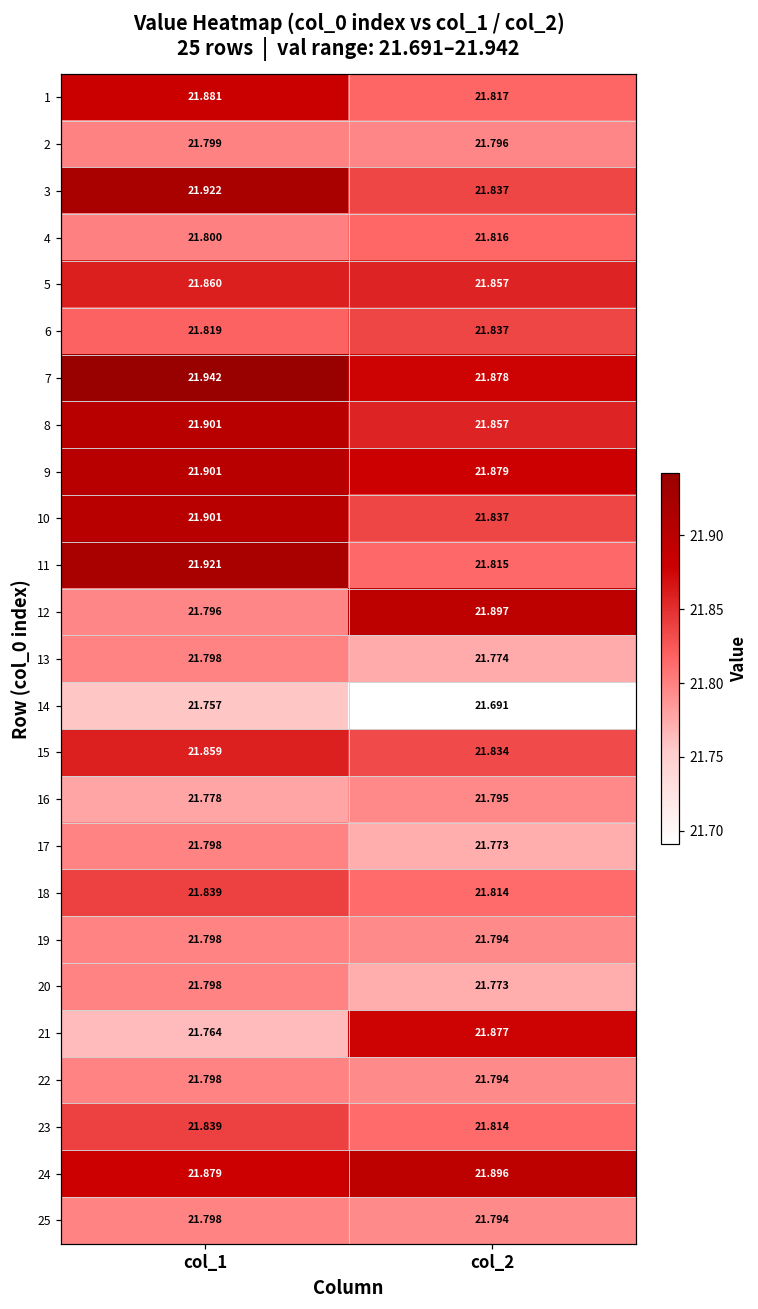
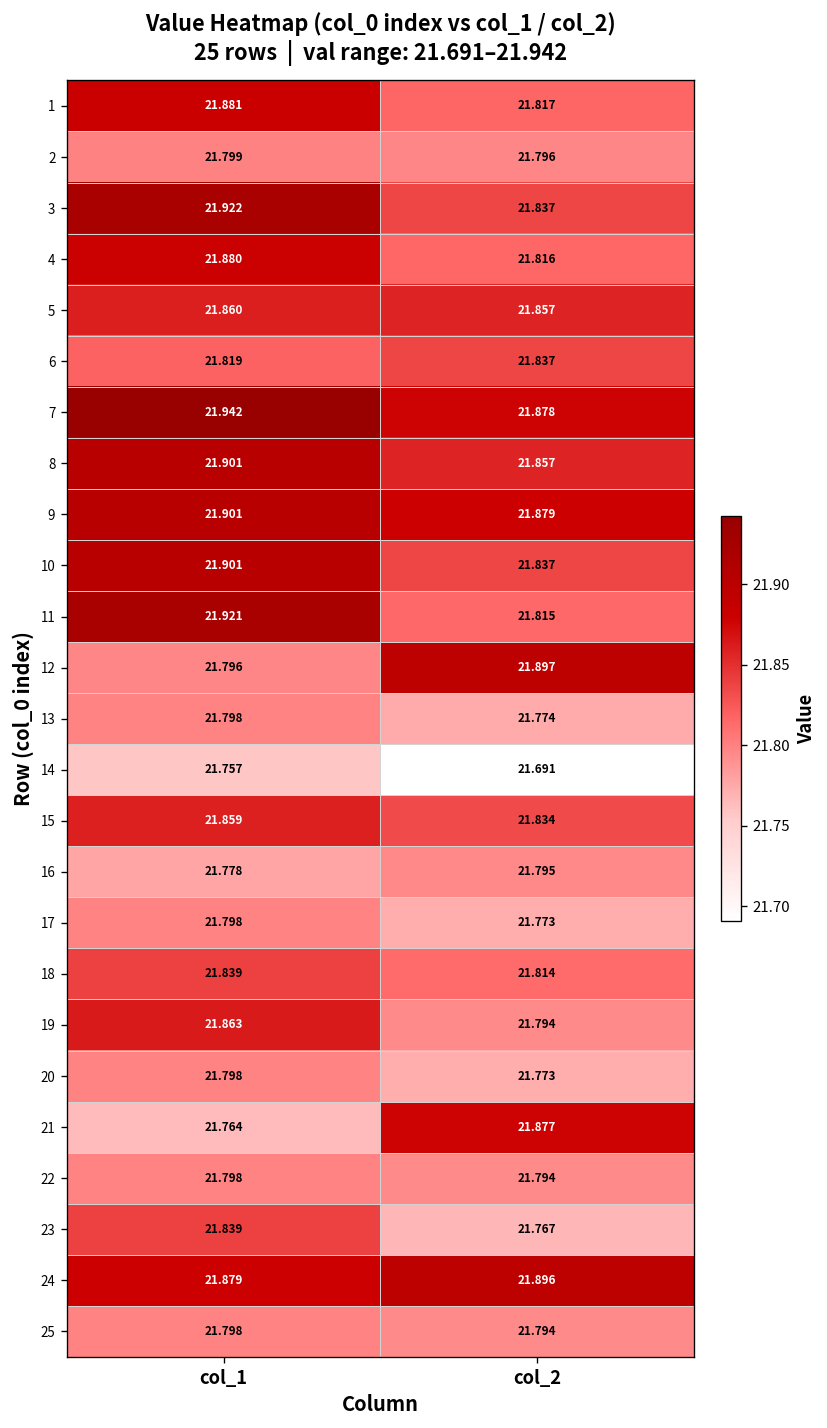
  {
    "1": {
      "col_1": 21.881,
      "col_2": 21.817
    },
    "2": {
      "col_1": 21.799,
      "col_2": 21.796
    },
    "3": {
      "col_1": 21.922,
      "col_2": 21.837
    },
    "4": {
-     "col_1": 21.800,
+     "col_1": 21.880,
      "col_2": 21.816
    },
    "5": {
      "col_1": 21.860,
      "col_2": 21.857
    },
    "6": {
      "col_1": 21.819,
      "col_2": 21.837
    },
    "7": {
      "col_1": 21.942,
      "col_2": 21.878
    },
    "8": {
      "col_1": 21.901,
      "col_2": 21.857
    },
    "9": {
      "col_1": 21.901,
      "col_2": 21.879
    },
    "10": {
      "col_1": 21.901,
      "col_2": 21.837
    },
    "11": {
      "col_1": 21.921,
      "col_2": 21.815
    },
    "12": {
      "col_1": 21.796,
      "col_2": 21.897
    },
    "13": {
      "col_1": 21.798,
      "col_2": 21.774
    },
    "14": {
      "col_1": 21.757,
      "col_2": 21.691
    },
    "15": {
      "col_1": 21.859,
      "col_2": 21.834
    },
    "16": {
      "col_1": 21.778,
      "col_2": 21.795
    },
    "17": {
      "col_1": 21.798,
      "col_2": 21.773
    },
    "18": {
      "col_1": 21.839,
      "col_2": 21.814
    },
    "19": {
-     "col_1": 21.798,
+     "col_1": 21.863,
      "col_2": 21.794
    },
    "20": {
      "col_1": 21.798,
      "col_2": 21.773
    },
    "21": {
      "col_1": 21.764,
      "col_2": 21.877
    },
    "22": {
      "col_1": 21.798,
      "col_2": 21.794
    },
    "23": {
      "col_1": 21.839,
-     "col_2": 21.814
+     "col_2": 21.767
    },
    "24": {
      "col_1": 21.879,
      "col_2": 21.896
    },
    "25": {
      "col_1": 21.798,
      "col_2": 21.794
    }
  }
